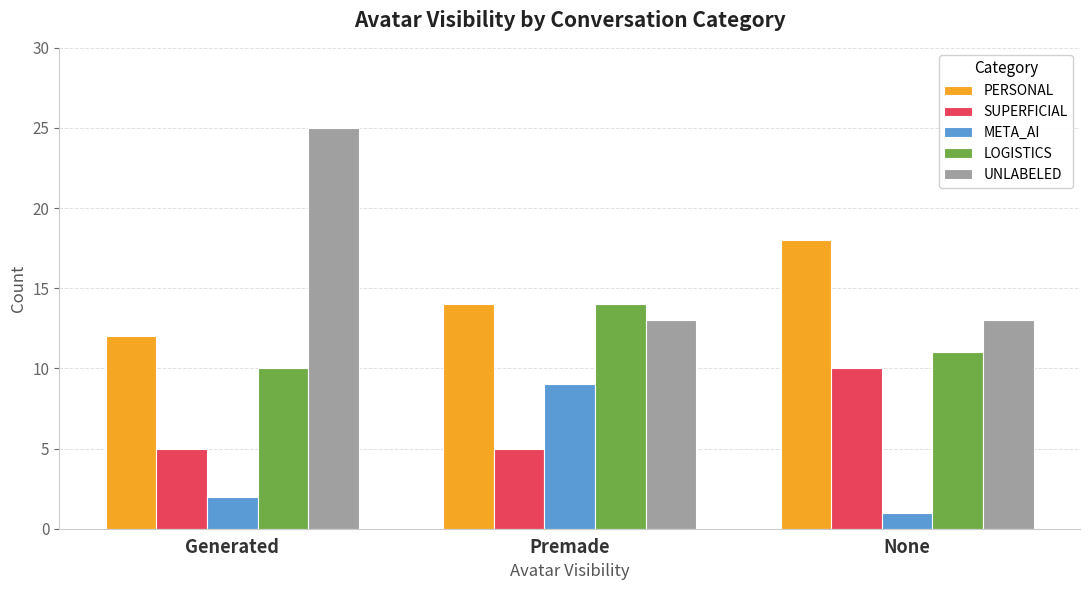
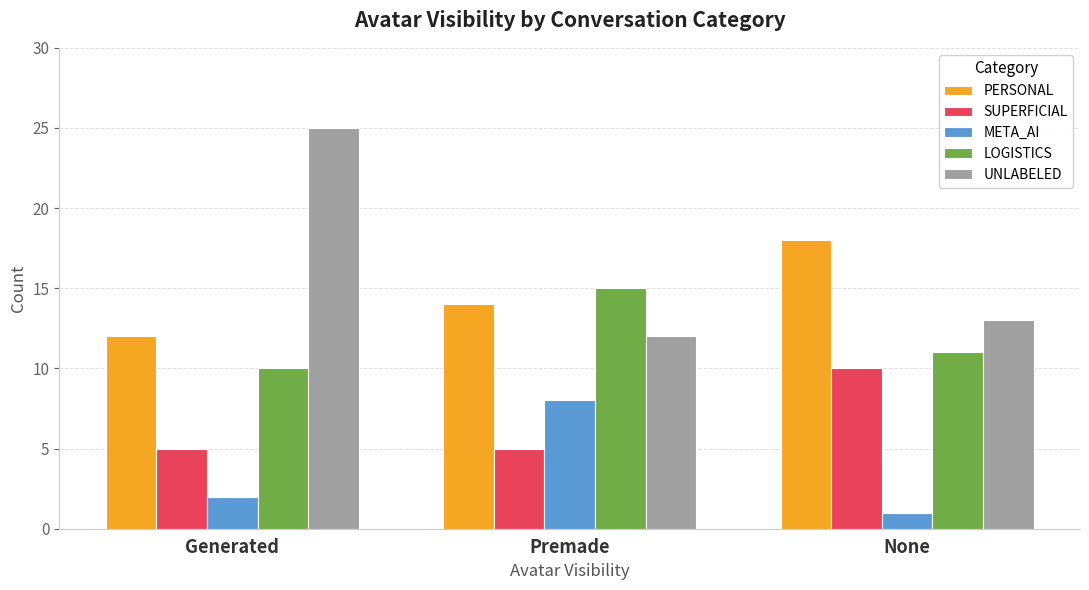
  {
    "PERSONAL": {
      "Generated": 12,
      "Premade": 14,
      "None": 18
    },
    "SUPERFICIAL": {
      "Generated": 5,
      "Premade": 5,
      "None": 10
    },
    "META_AI": {
      "Generated": 2,
-     "Premade": 9,
+     "Premade": 8,
      "None": 1
    },
    "LOGISTICS": {
      "Generated": 10,
-     "Premade": 14,
+     "Premade": 15,
      "None": 11
    },
    "UNLABELED": {
      "Generated": 25,
-     "Premade": 13,
+     "Premade": 12,
      "None": 13
    }
  }
